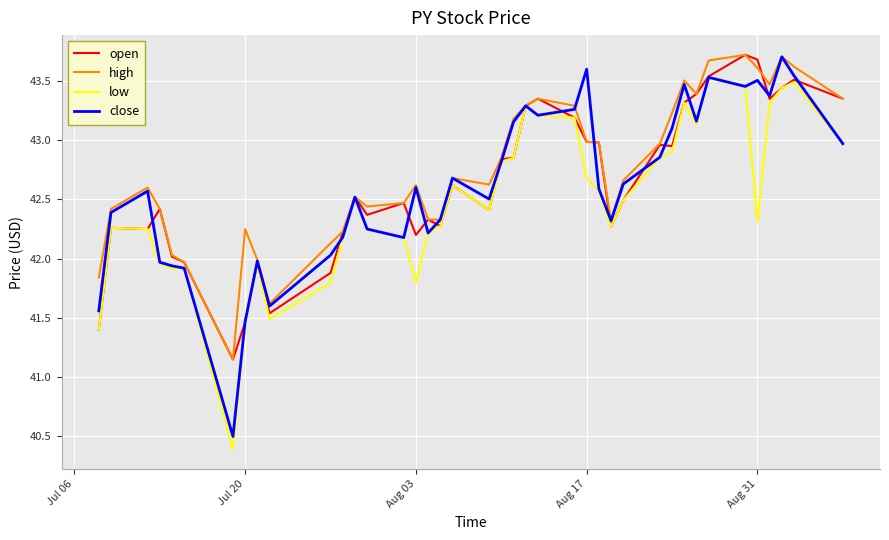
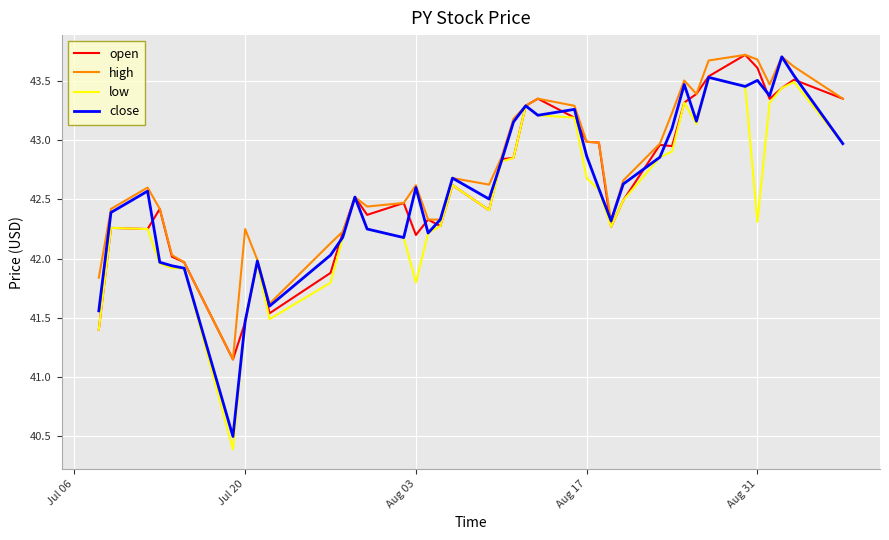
  {
    "open": {
      "Aug 03": 42.20,
-     "Aug 31": 43.68
+     "Aug 31": 43.61
    },
    "high": {
      "Jul 20": 42.25,
-     "Aug 31": 43.61
+     "Aug 31": 43.68
    },
    "low": {
      "Aug 03": 41.80,
      "Aug 17": 42.68,
      "Aug 31": 42.31
    },
    "close": {
-     "Aug 17": 43.60,
+     "Aug 17": 42.87,
      "Aug 31": 43.50
    }
  }
